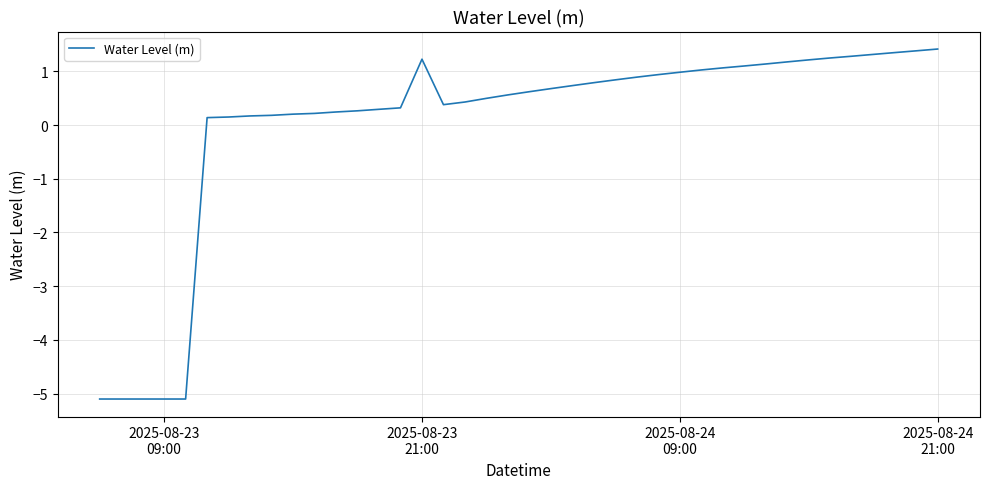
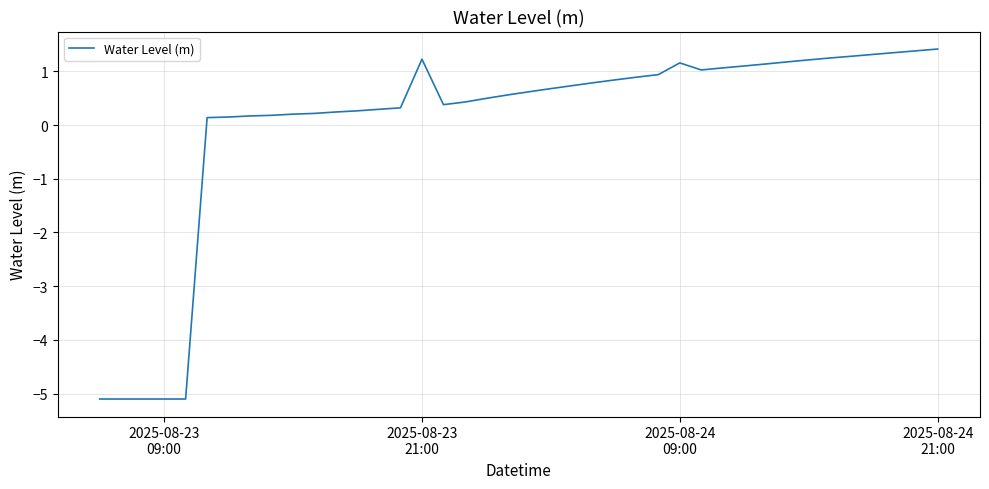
  {
    "2025-08-23 09:00": -5.1,
    "2025-08-23 21:00": 1.2,
-   "2025-08-24 09:00": 1.0,
+   "2025-08-24 09:00": 1.2,
    "2025-08-24 21:00": 1.4
  }
